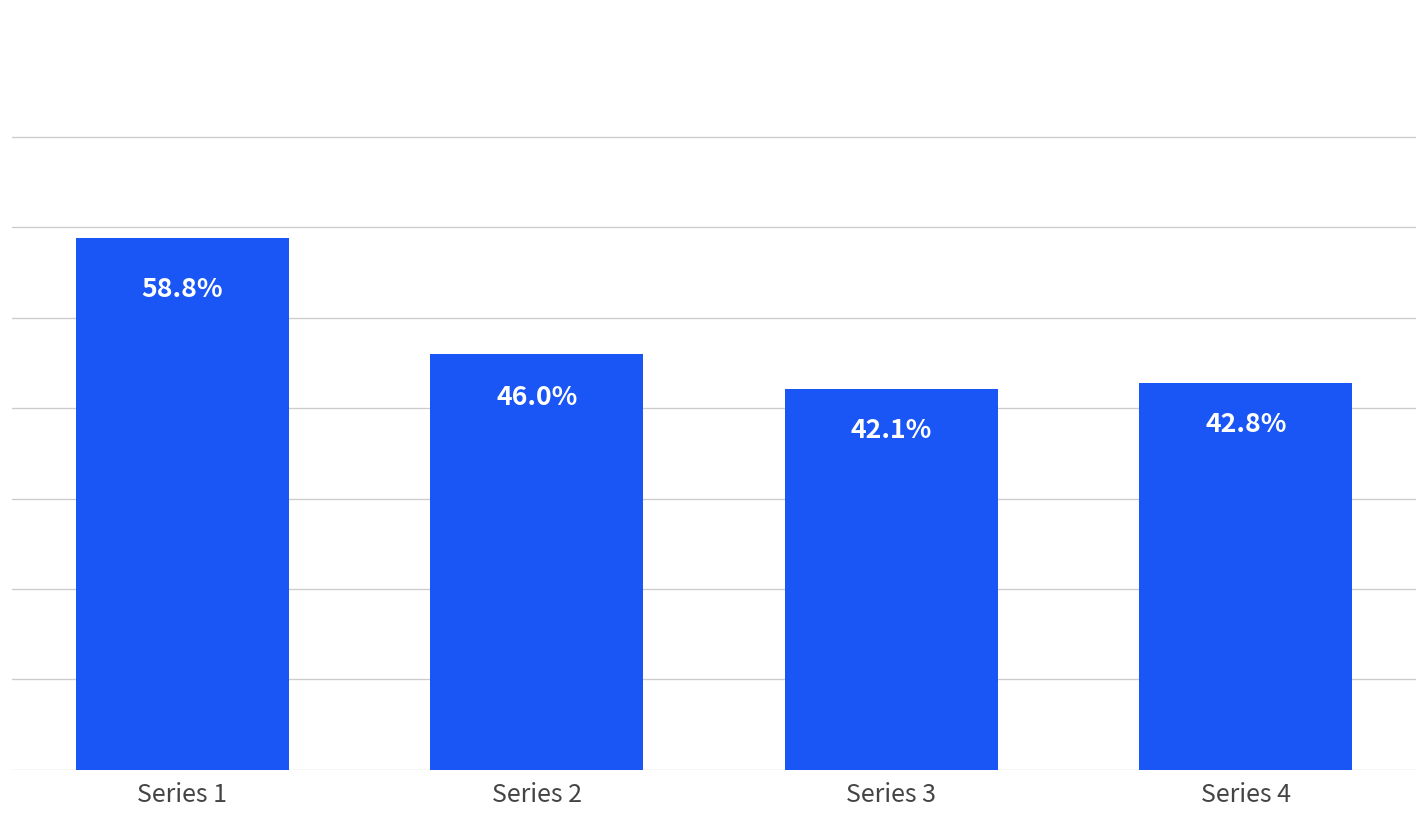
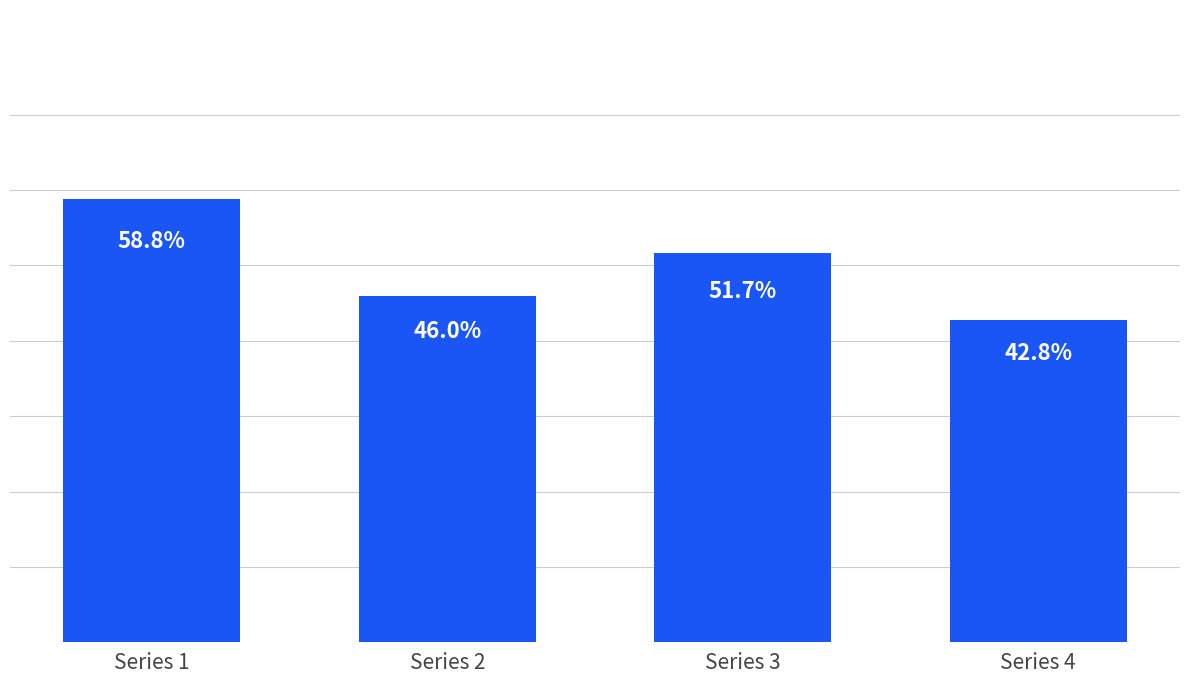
  {
    "Series 1": "58.8%",
    "Series 2": "46.0%",
-   "Series 3": "42.1%",
+   "Series 3": "51.7%",
    "Series 4": "42.8%"
  }
